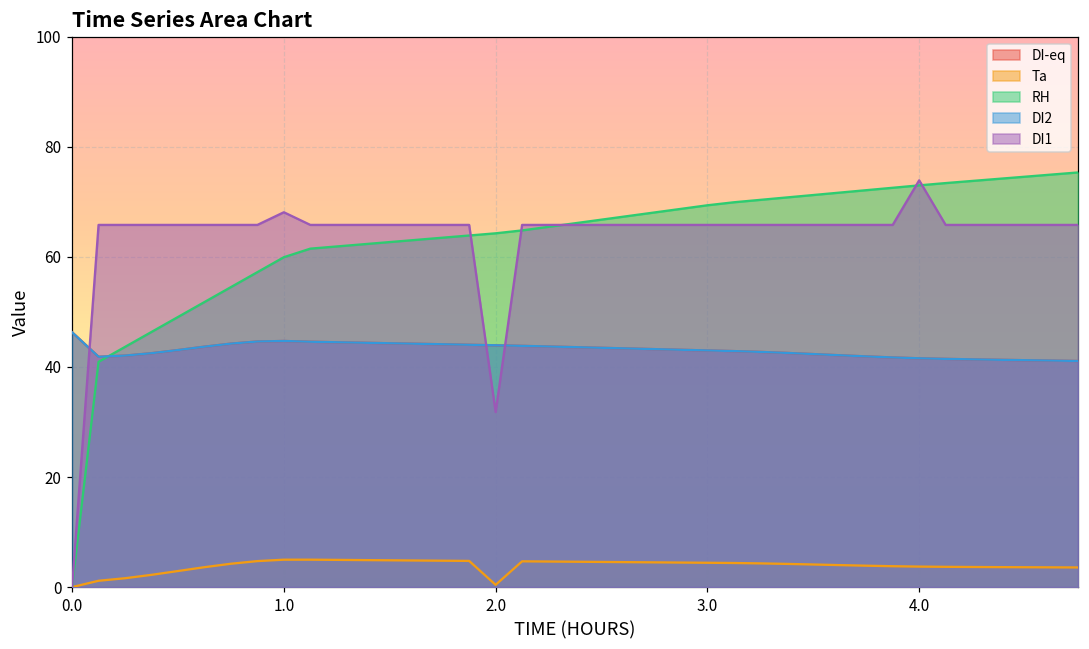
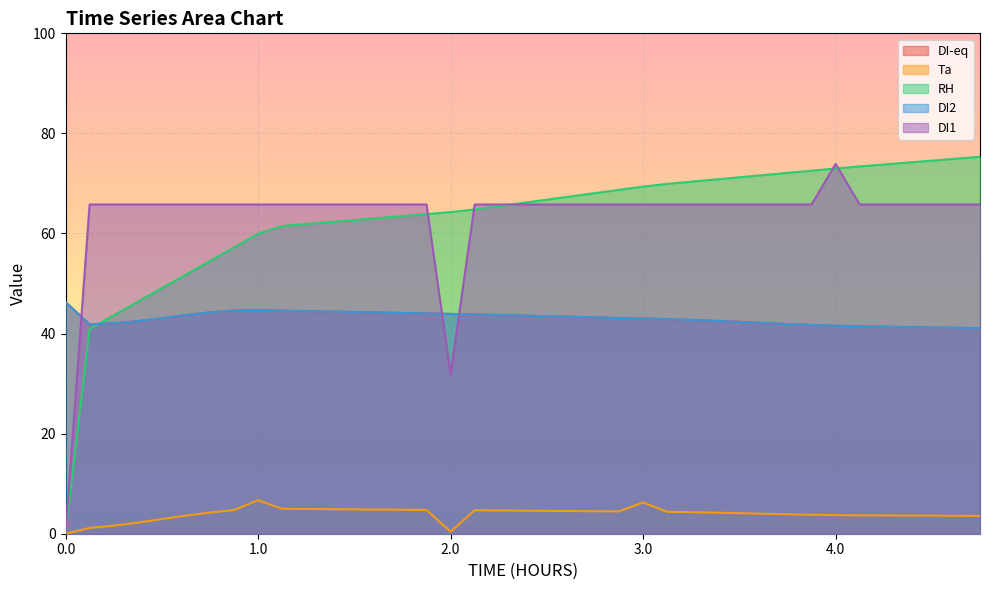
  {
    "DI2": {
      "0.0": 46,
      "1.0": 45,
      "2.0": 44,
      "3.0": 43,
      "4.0": 42
    },
    "Ta": {
-     "1.0": 5,
+     "1.0": 7,
      "2.0": 0,
-     "3.0": 4,
+     "3.0": 6,
      "4.0": 4
    },
    "RH": {
      "1.0": 60,
      "2.0": 64,
      "3.0": 69,
      "4.0": 73
    },
    "DI1": {
-     "1.0": 68,
+     "1.0": 66,
      "2.0": 32,
      "3.0": 66,
      "4.0": 74
    }
  }
